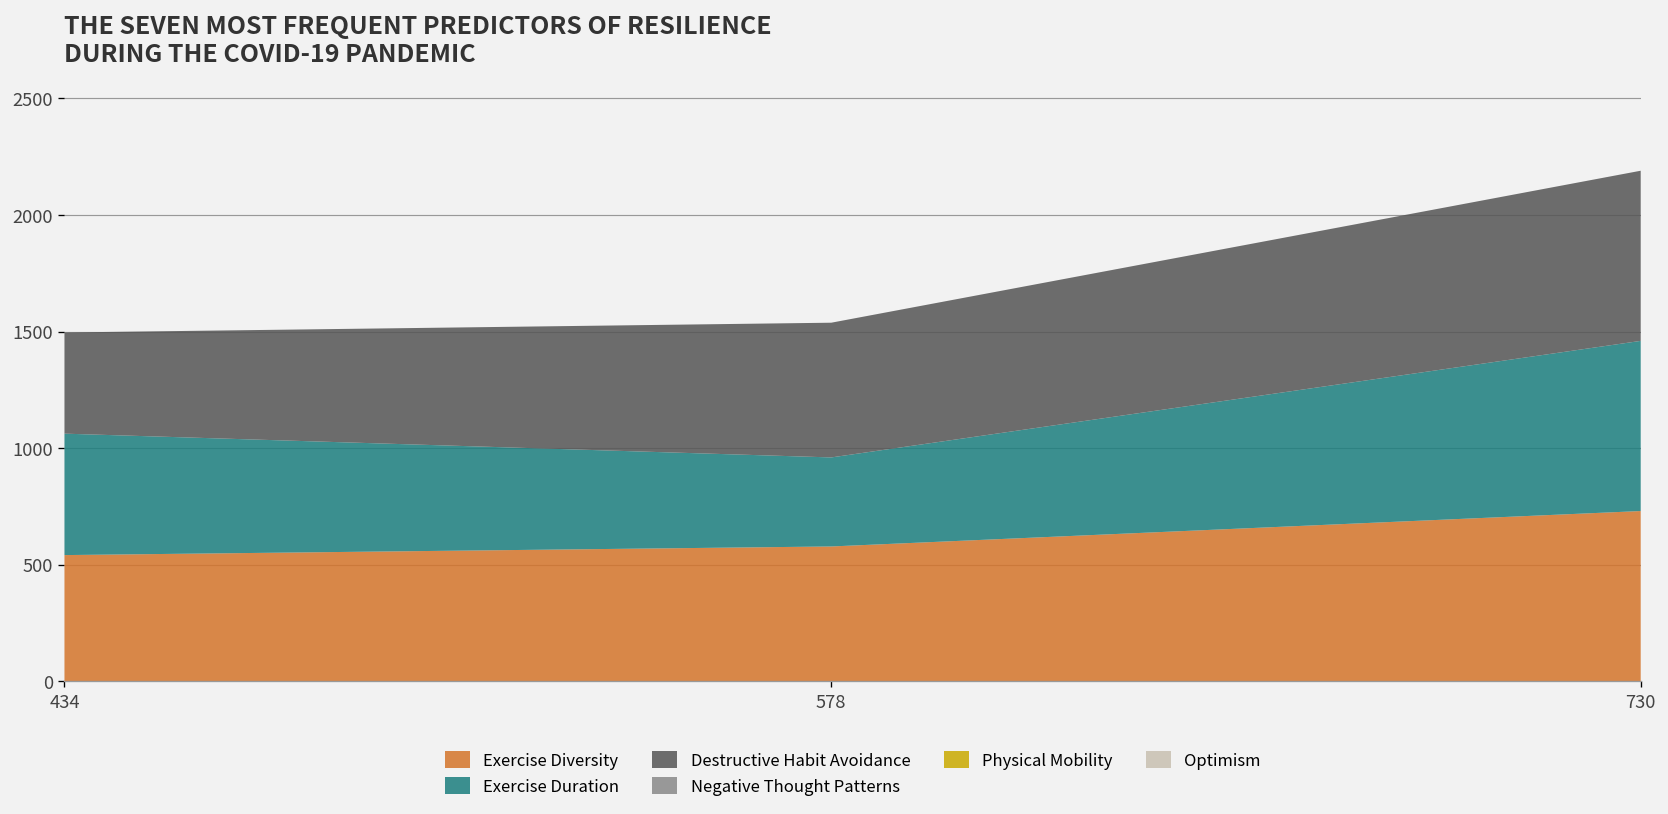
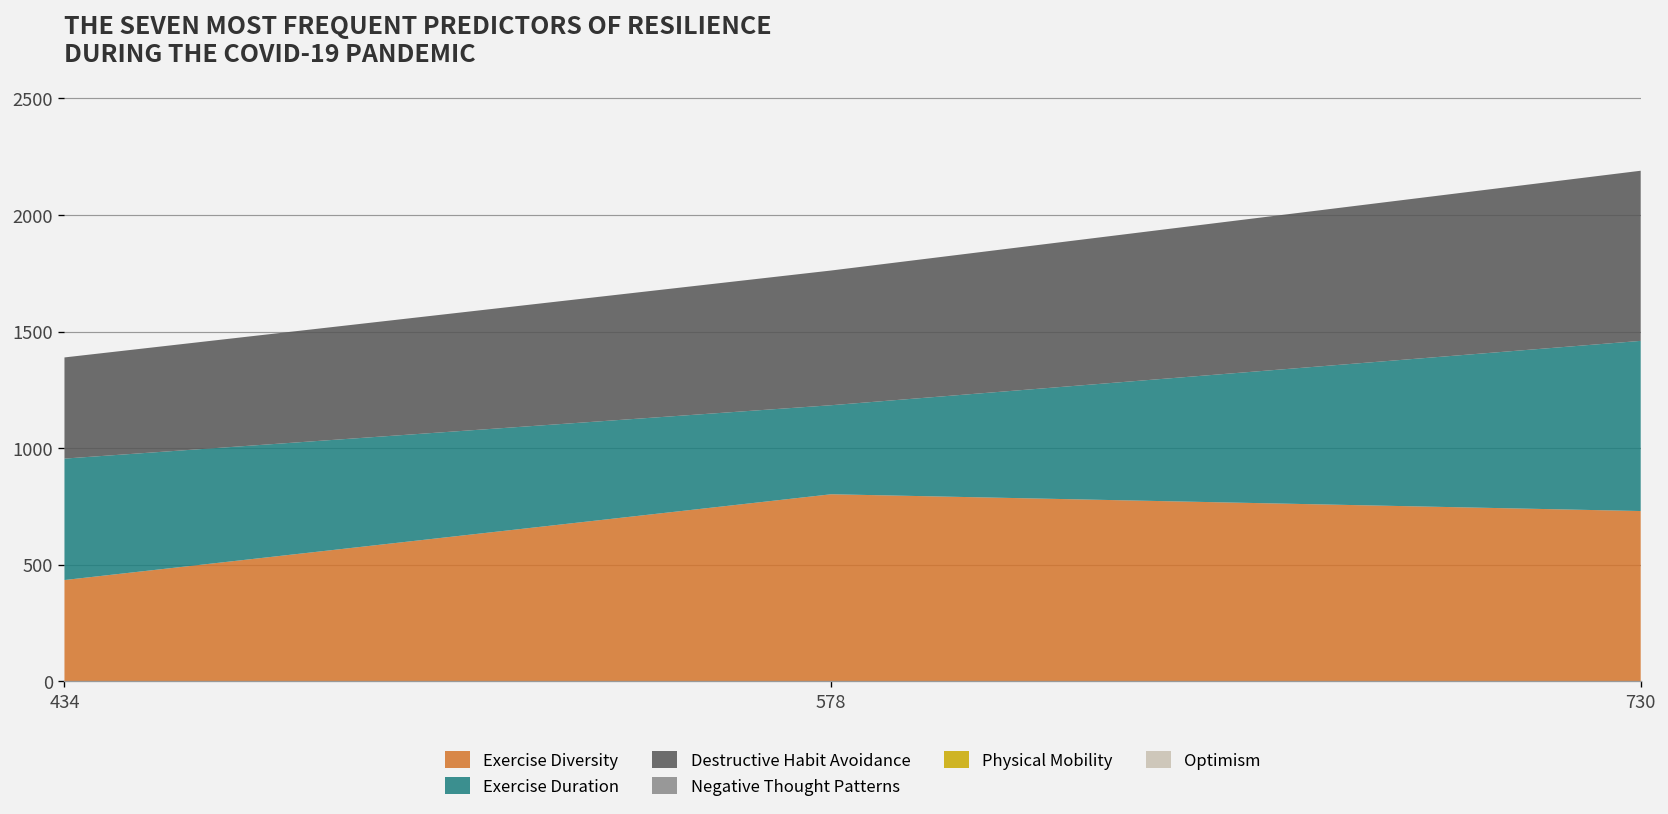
  {
    "Exercise Diversity": {
-     "434": 540,
-     "578": 580,
+     "434": 430,
+     "578": 800,
      "730": 730
    },
    "Exercise Duration": {
      "434": 520,
      "578": 380,
      "730": 730
    }
  }
